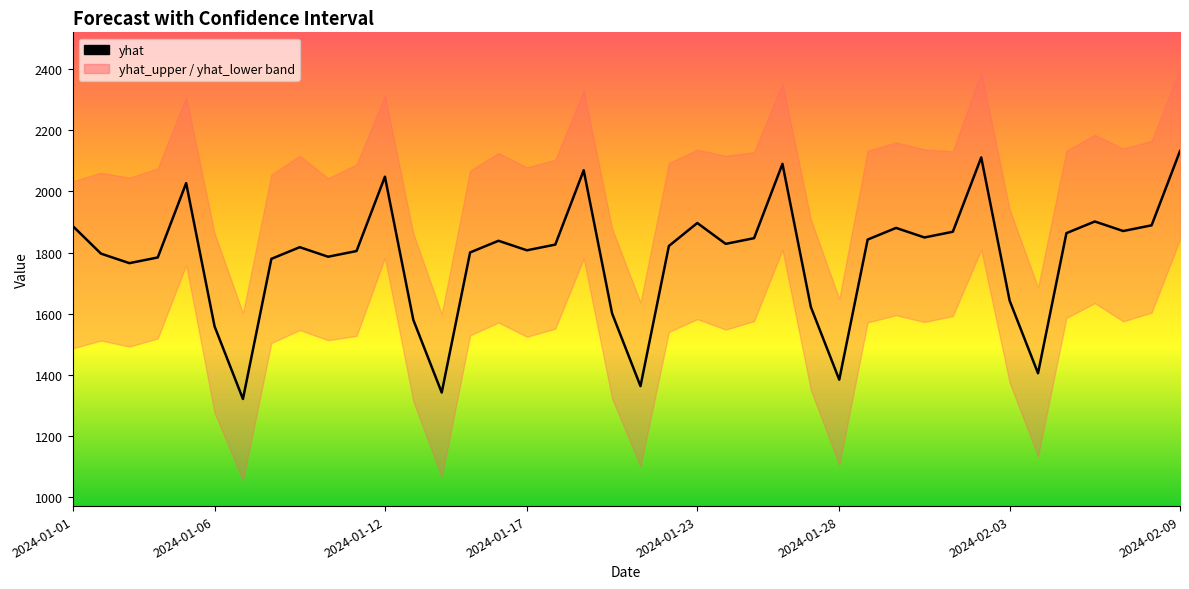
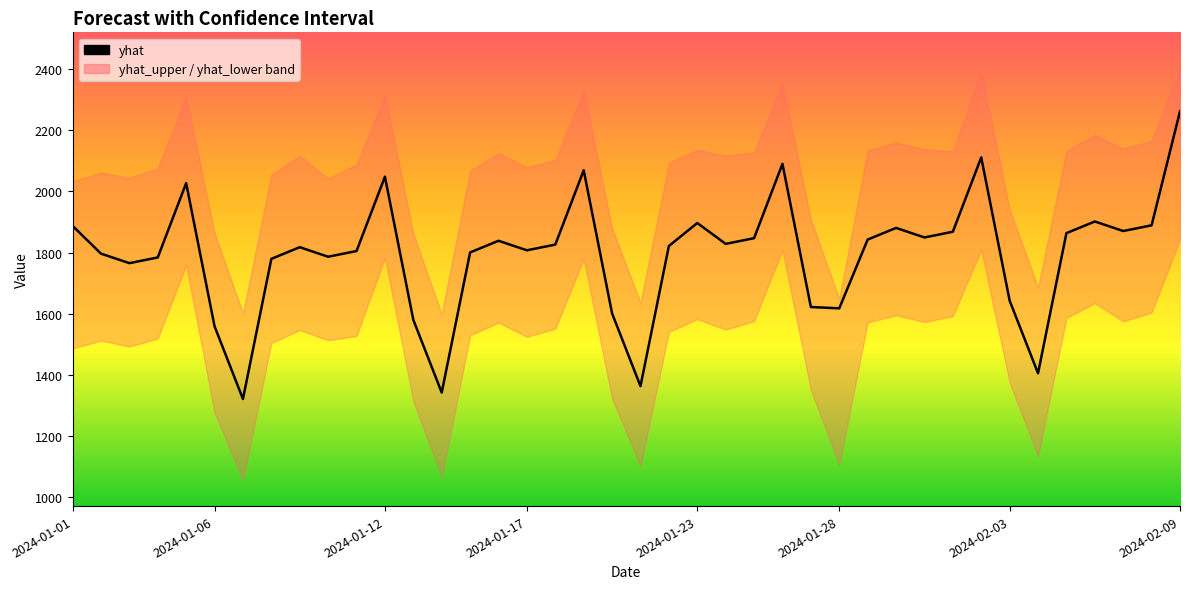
  {
    "yhat": {
      "2024-01-01": 1890,
      "2024-01-06": 1560,
      "2024-01-12": 2050,
      "2024-01-17": 1810,
      "2024-01-23": 1900,
-     "2024-01-28": 1380,
+     "2024-01-28": 1620,
      "2024-02-03": 1640,
-     "2024-02-09": 2130
+     "2024-02-09": 2260
    }
  }
